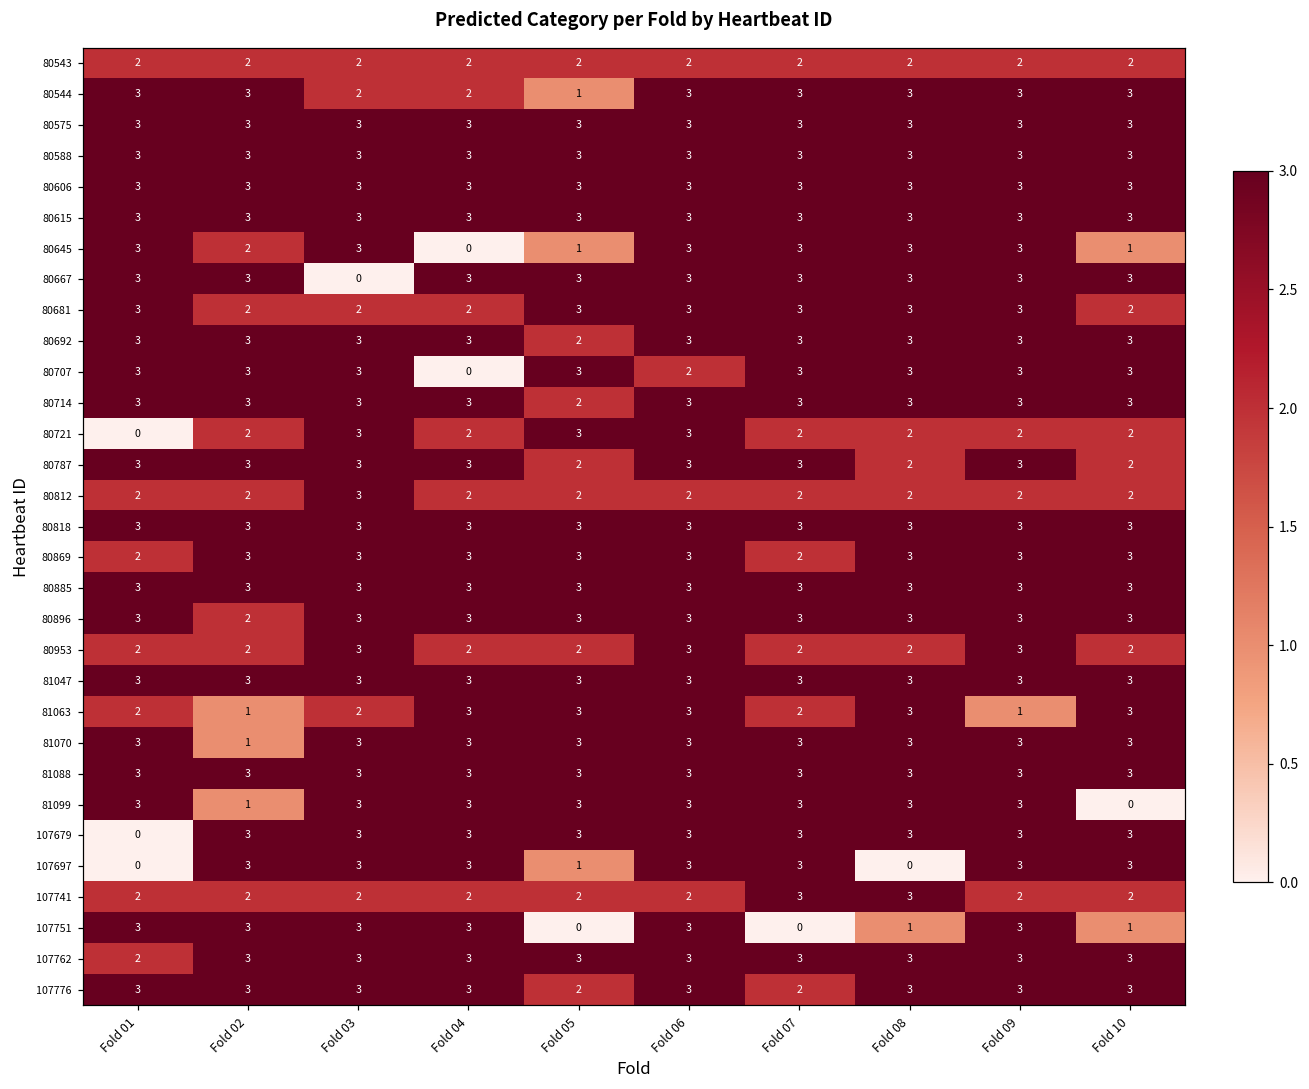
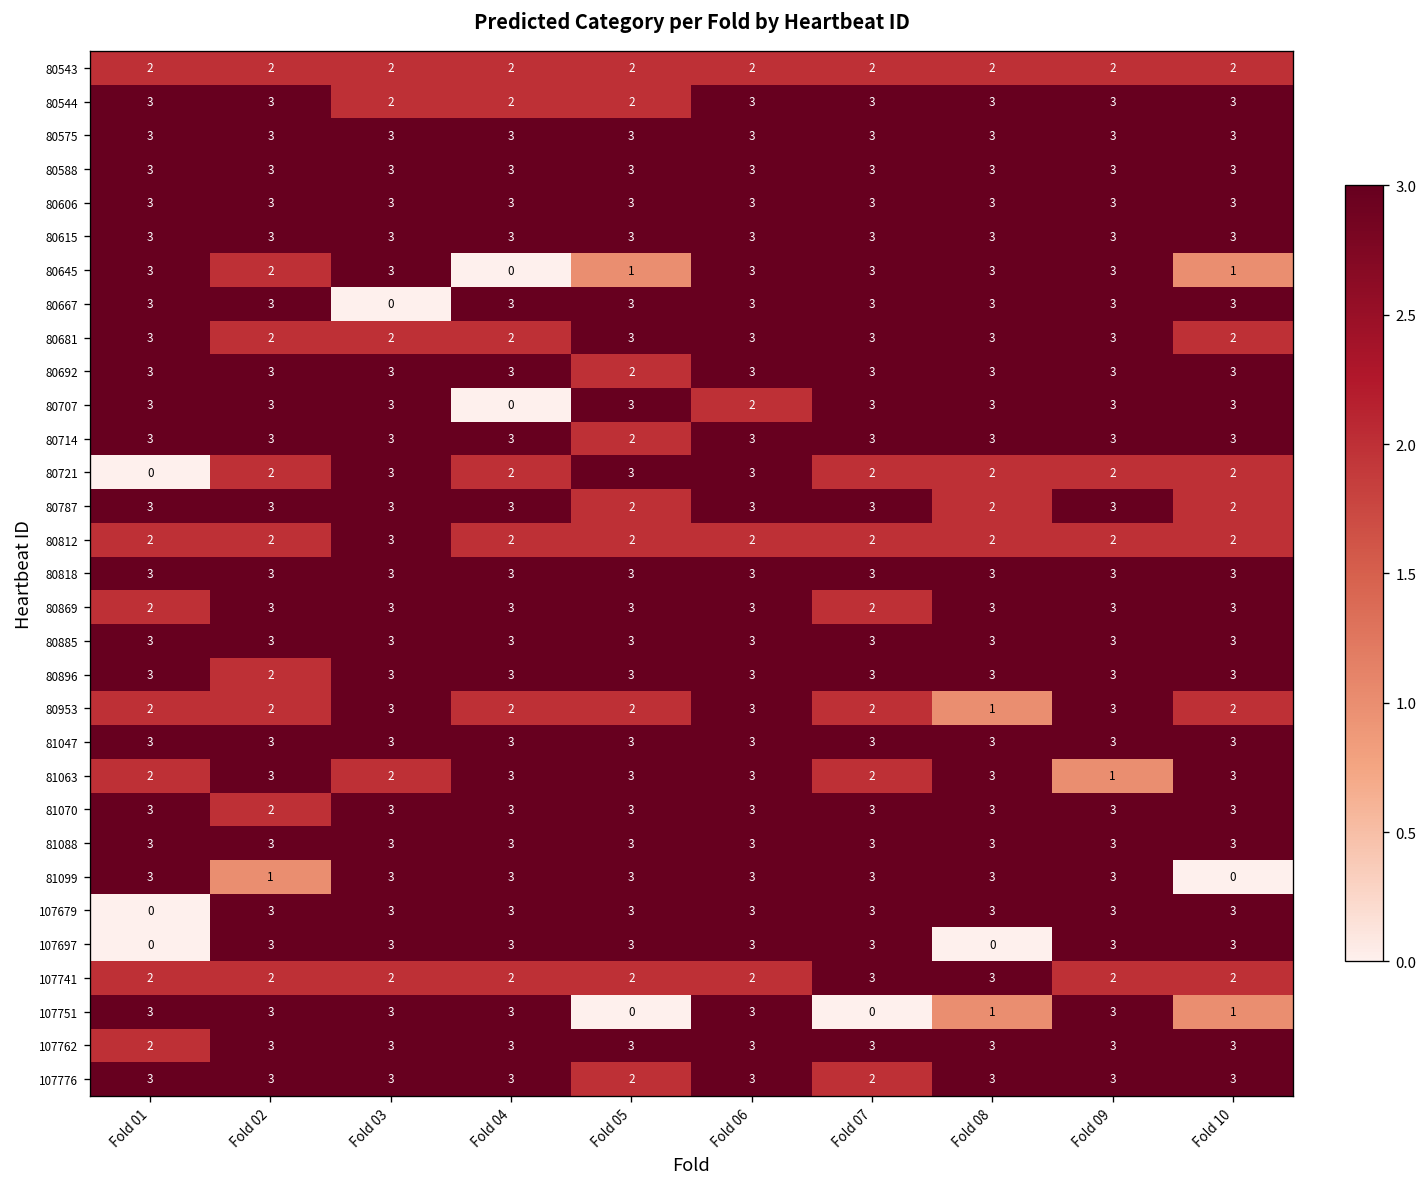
  {
    "80544": {
      "Fold 01": 3,
      "Fold 02": 3,
      "Fold 03": 2,
      "Fold 04": 2,
-     "Fold 05": 1,
+     "Fold 05": 2,
      "Fold 06": 3,
      "Fold 07": 3,
      "Fold 08": 3,
      "Fold 09": 3,
      "Fold 10": 3
    },
    "80953": {
      "Fold 01": 2,
      "Fold 02": 2,
      "Fold 03": 3,
      "Fold 04": 2,
      "Fold 05": 2,
      "Fold 06": 3,
      "Fold 07": 2,
-     "Fold 08": 2,
+     "Fold 08": 1,
      "Fold 09": 3,
      "Fold 10": 2
    },
    "81063": {
      "Fold 01": 2,
-     "Fold 02": 1,
+     "Fold 02": 3,
      "Fold 03": 2,
      "Fold 04": 3,
      "Fold 05": 3,
      "Fold 06": 3,
      "Fold 07": 2,
      "Fold 08": 3,
      "Fold 09": 1,
      "Fold 10": 3
    },
    "81070": {
      "Fold 01": 3,
-     "Fold 02": 1,
+     "Fold 02": 2,
      "Fold 03": 3,
      "Fold 04": 3,
      "Fold 05": 3,
      "Fold 06": 3,
      "Fold 07": 3,
      "Fold 08": 3,
      "Fold 09": 3,
      "Fold 10": 3
    },
    "107697": {
      "Fold 01": 0,
      "Fold 02": 3,
      "Fold 03": 3,
      "Fold 04": 3,
-     "Fold 05": 1,
+     "Fold 05": 3,
      "Fold 06": 3,
      "Fold 07": 3,
      "Fold 08": 0,
      "Fold 09": 3,
      "Fold 10": 3
    }
  }
